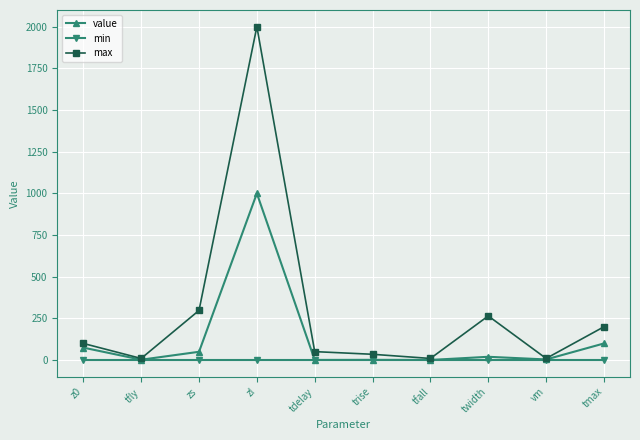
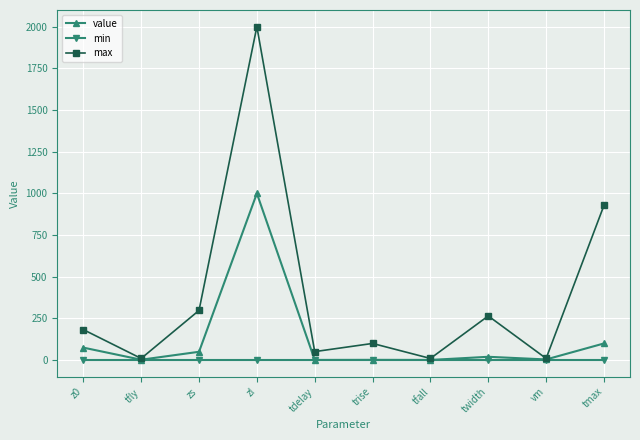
  {
    "max": {
-     "z0": 100,
+     "z0": 180,
      "zs": 300,
      "zl": 2000,
      "tdelay": 50,
-     "trise": 40,
+     "trise": 100,
      "twidth": 270,
-     "tmax": 200
+     "tmax": 930
    }
  }
